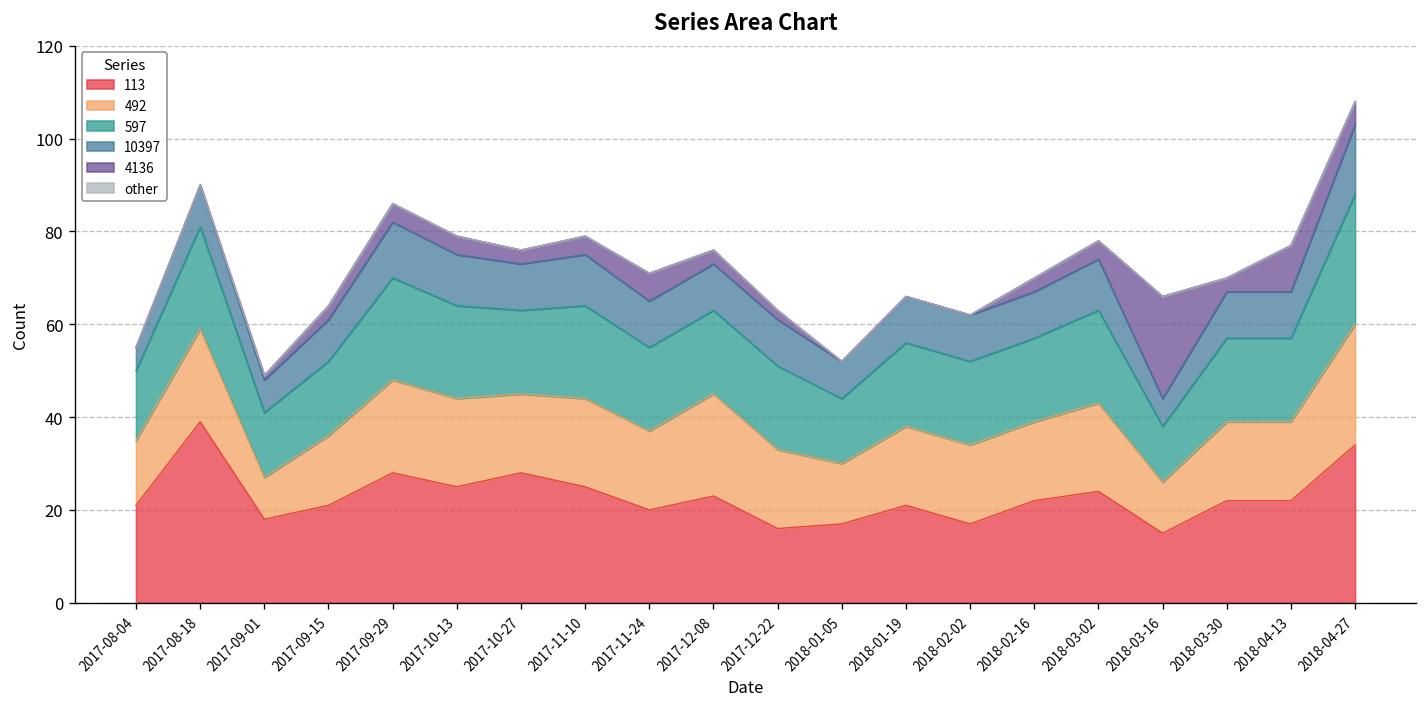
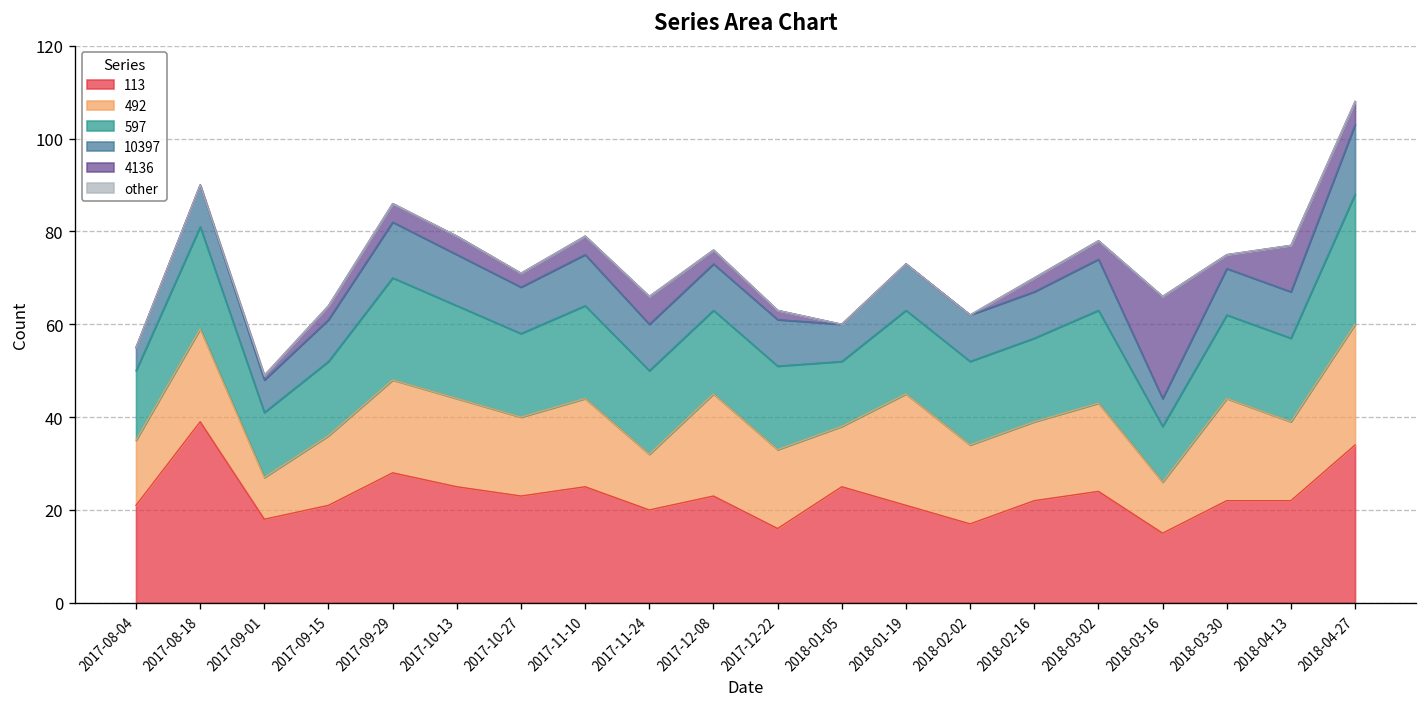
  {
    "113": {
      "2017-08-04": 21,
      "2017-08-18": 39,
      "2017-09-01": 18,
      "2017-09-15": 21,
      "2017-09-29": 28,
      "2017-10-13": 25,
-     "2017-10-27": 28,
+     "2017-10-27": 23,
      "2017-11-10": 25,
      "2017-11-24": 20,
      "2017-12-08": 23,
      "2017-12-22": 16,
-     "2018-01-05": 17,
+     "2018-01-05": 25,
      "2018-01-19": 21,
      "2018-02-02": 17,
      "2018-02-16": 22,
      "2018-03-02": 24,
      "2018-03-16": 15,
      "2018-03-30": 22,
      "2018-04-13": 22,
      "2018-04-27": 34
    },
    "492": {
      "2017-08-04": 14,
      "2017-08-18": 20,
      "2017-09-01": 9,
      "2017-09-15": 15,
      "2017-09-29": 20,
      "2017-10-13": 19,
      "2017-10-27": 17,
      "2017-11-10": 19,
-     "2017-11-24": 17,
+     "2017-11-24": 12,
      "2017-12-08": 22,
      "2017-12-22": 17,
      "2018-01-05": 13,
-     "2018-01-19": 17,
+     "2018-01-19": 24,
      "2018-02-02": 17,
      "2018-02-16": 17,
      "2018-03-02": 19,
      "2018-03-16": 11,
-     "2018-03-30": 17,
+     "2018-03-30": 22,
      "2018-04-13": 17,
      "2018-04-27": 26
    }
  }
